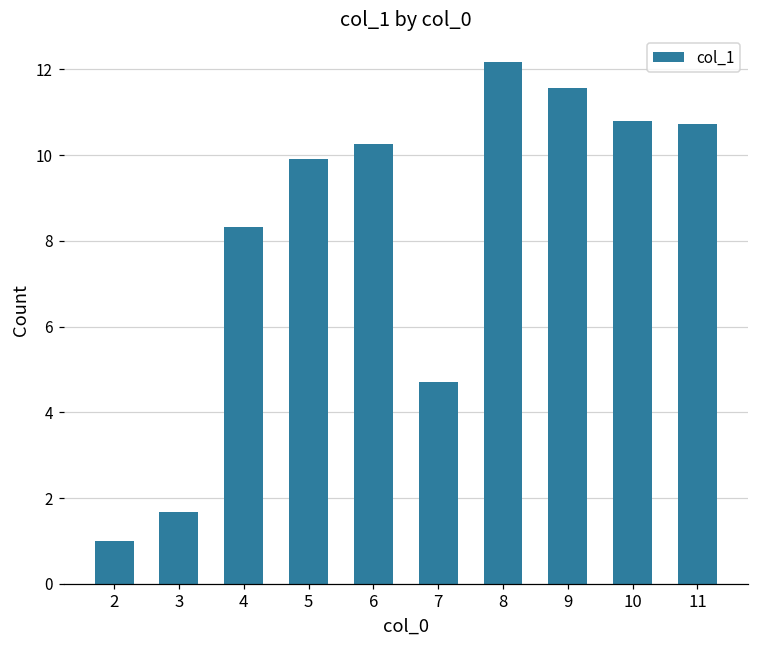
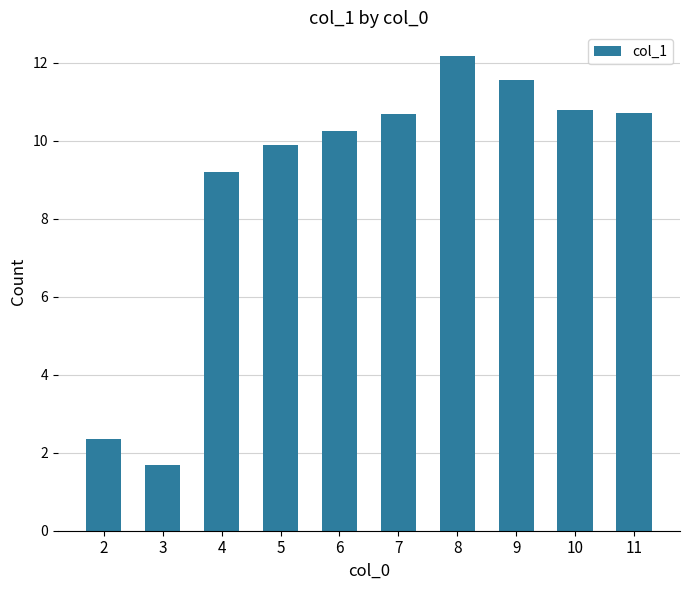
  {
-   "2": 1.0,
+   "2": 2.3,
    "3": 1.7,
-   "4": 8.3,
+   "4": 9.2,
    "5": 9.9,
    "6": 10.2,
-   "7": 4.7,
+   "7": 10.7,
    "8": 12.2,
    "9": 11.6,
    "10": 10.8,
    "11": 10.7
  }
